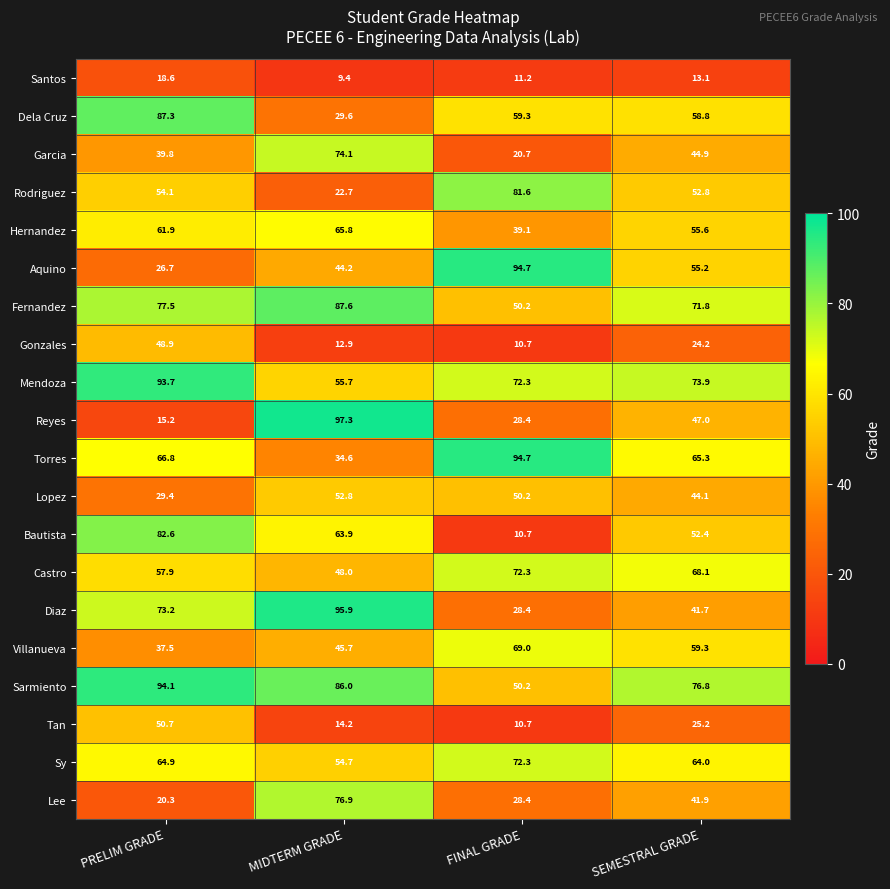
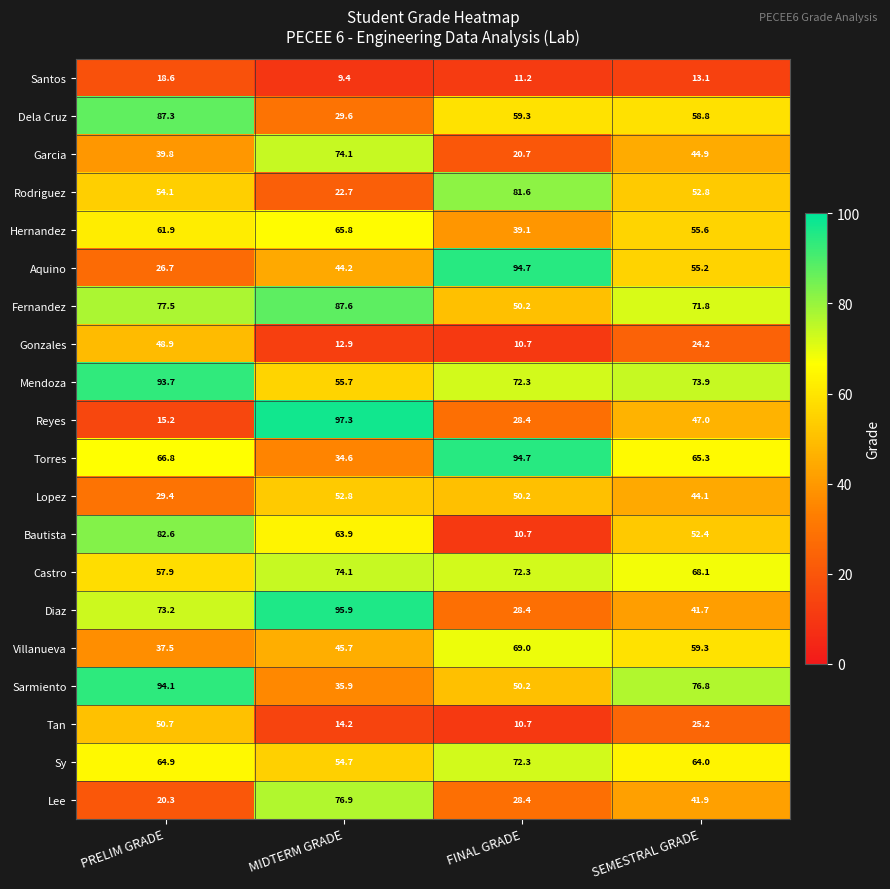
  {
    "Santos": {
      "PRELIM GRADE": 18.6,
      "MIDTERM GRADE": 9.4,
      "FINAL GRADE": 11.2,
      "SEMESTRAL GRADE": 13.1
    },
    "Dela Cruz": {
      "PRELIM GRADE": 87.3,
      "MIDTERM GRADE": 29.6,
      "FINAL GRADE": 59.3,
      "SEMESTRAL GRADE": 58.8
    },
    "Garcia": {
      "PRELIM GRADE": 39.8,
      "MIDTERM GRADE": 74.1,
      "FINAL GRADE": 20.7,
      "SEMESTRAL GRADE": 44.9
    },
    "Rodriguez": {
      "PRELIM GRADE": 54.1,
      "MIDTERM GRADE": 22.7,
      "FINAL GRADE": 81.6,
      "SEMESTRAL GRADE": 52.8
    },
    "Hernandez": {
      "PRELIM GRADE": 61.9,
      "MIDTERM GRADE": 65.8,
      "FINAL GRADE": 39.1,
      "SEMESTRAL GRADE": 55.6
    },
    "Aquino": {
      "PRELIM GRADE": 26.7,
      "MIDTERM GRADE": 44.2,
      "FINAL GRADE": 94.7,
      "SEMESTRAL GRADE": 55.2
    },
    "Fernandez": {
      "PRELIM GRADE": 77.5,
      "MIDTERM GRADE": 87.6,
      "FINAL GRADE": 50.2,
      "SEMESTRAL GRADE": 71.8
    },
    "Gonzales": {
      "PRELIM GRADE": 48.9,
      "MIDTERM GRADE": 12.9,
      "FINAL GRADE": 10.7,
      "SEMESTRAL GRADE": 24.2
    },
    "Mendoza": {
      "PRELIM GRADE": 93.7,
      "MIDTERM GRADE": 55.7,
      "FINAL GRADE": 72.3,
      "SEMESTRAL GRADE": 73.9
    },
    "Reyes": {
      "PRELIM GRADE": 15.2,
      "MIDTERM GRADE": 97.3,
      "FINAL GRADE": 28.4,
      "SEMESTRAL GRADE": 47.0
    },
    "Torres": {
      "PRELIM GRADE": 66.8,
      "MIDTERM GRADE": 34.6,
      "FINAL GRADE": 94.7,
      "SEMESTRAL GRADE": 65.3
    },
    "Lopez": {
      "PRELIM GRADE": 29.4,
      "MIDTERM GRADE": 52.8,
      "FINAL GRADE": 50.2,
      "SEMESTRAL GRADE": 44.1
    },
    "Bautista": {
      "PRELIM GRADE": 82.6,
      "MIDTERM GRADE": 63.9,
      "FINAL GRADE": 10.7,
      "SEMESTRAL GRADE": 52.4
    },
    "Castro": {
      "PRELIM GRADE": 57.9,
-     "MIDTERM GRADE": 48.0,
+     "MIDTERM GRADE": 74.1,
      "FINAL GRADE": 72.3,
      "SEMESTRAL GRADE": 68.1
    },
    "Diaz": {
      "PRELIM GRADE": 73.2,
      "MIDTERM GRADE": 95.9,
      "FINAL GRADE": 28.4,
      "SEMESTRAL GRADE": 41.7
    },
    "Villanueva": {
      "PRELIM GRADE": 37.5,
      "MIDTERM GRADE": 45.7,
      "FINAL GRADE": 69.0,
      "SEMESTRAL GRADE": 59.3
    },
    "Sarmiento": {
      "PRELIM GRADE": 94.1,
-     "MIDTERM GRADE": 86.0,
+     "MIDTERM GRADE": 35.9,
      "FINAL GRADE": 50.2,
      "SEMESTRAL GRADE": 76.8
    },
    "Tan": {
      "PRELIM GRADE": 50.7,
      "MIDTERM GRADE": 14.2,
      "FINAL GRADE": 10.7,
      "SEMESTRAL GRADE": 25.2
    },
    "Sy": {
      "PRELIM GRADE": 64.9,
      "MIDTERM GRADE": 54.7,
      "FINAL GRADE": 72.3,
      "SEMESTRAL GRADE": 64.0
    },
    "Lee": {
      "PRELIM GRADE": 20.3,
      "MIDTERM GRADE": 76.9,
      "FINAL GRADE": 28.4,
      "SEMESTRAL GRADE": 41.9
    }
  }
